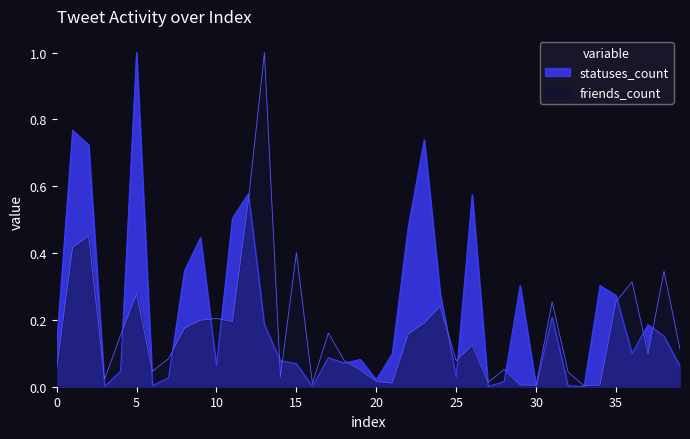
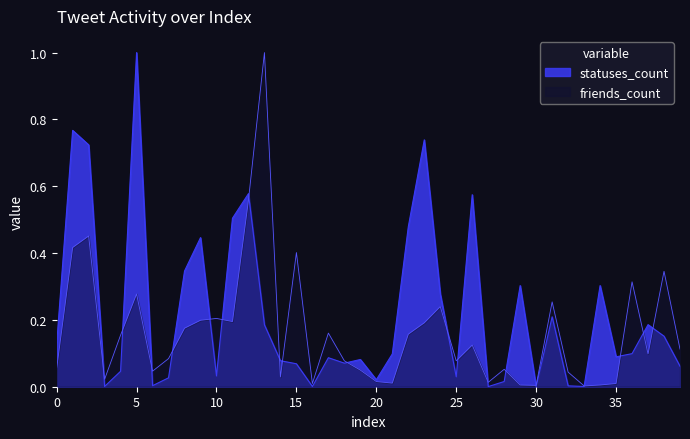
  {
    "statuses_count": {
      "0": 0.13,
      "5": 1.00,
-     "10": 0.06,
+     "10": 0.03,
      "15": 0.07,
      "25": 0.03,
-     "35": 0.27
+     "35": 0.09
    },
    "friends_count": {
      "0": 0.06,
      "5": 0.28,
      "10": 0.20,
      "15": 0.40,
      "25": 0.08,
-     "35": 0.25
+     "35": 0.01
    }
  }
